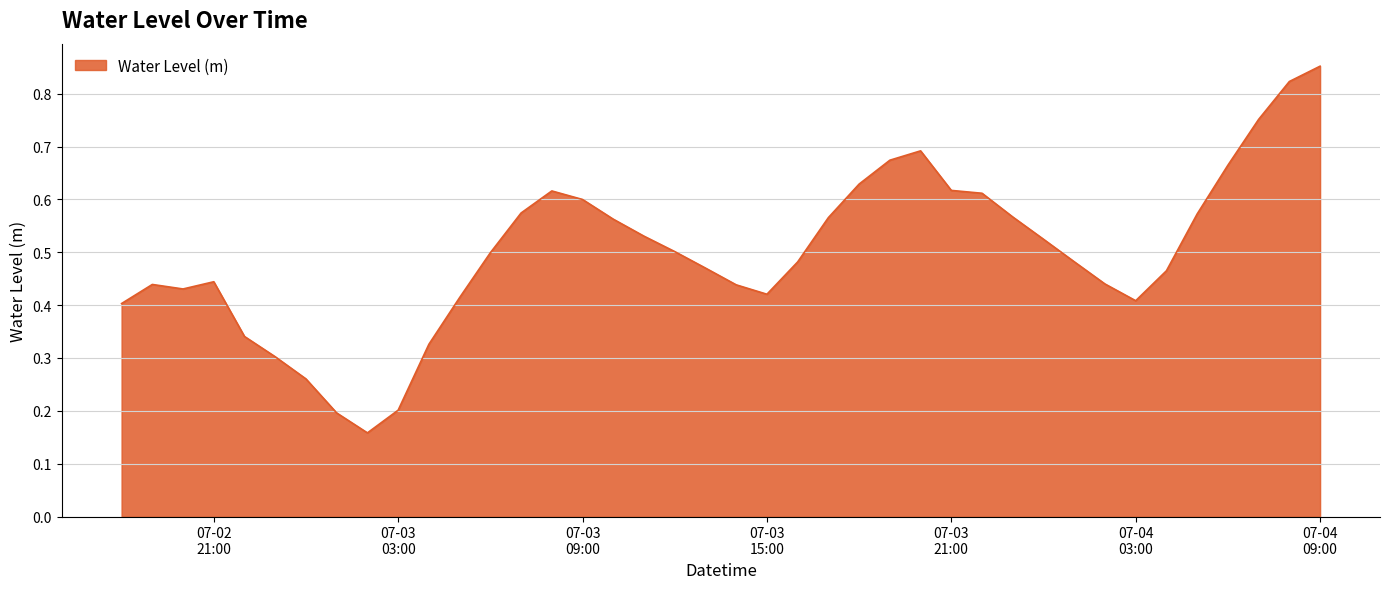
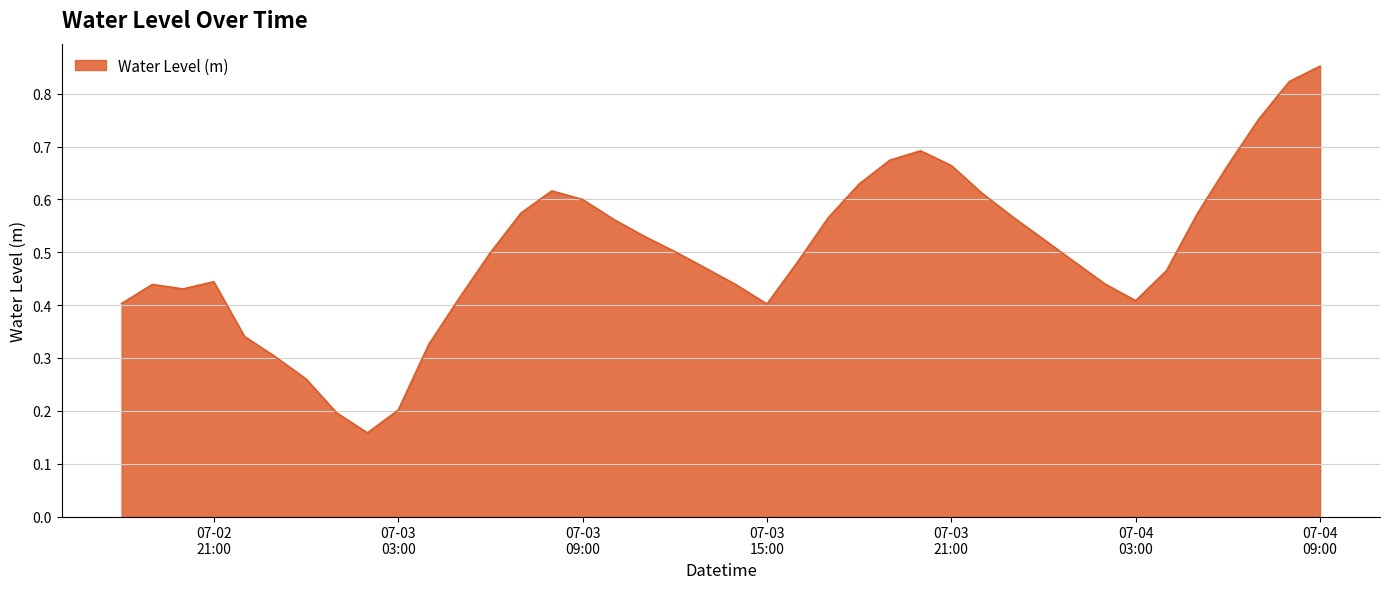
  {
    "07-02 21:00": 0.44,
    "07-03 03:00": 0.20,
    "07-03 09:00": 0.60,
-   "07-03 15:00": 0.42,
-   "07-03 21:00": 0.62,
+   "07-03 15:00": 0.40,
+   "07-03 21:00": 0.66,
    "07-04 03:00": 0.41,
    "07-04 09:00": 0.85
  }
